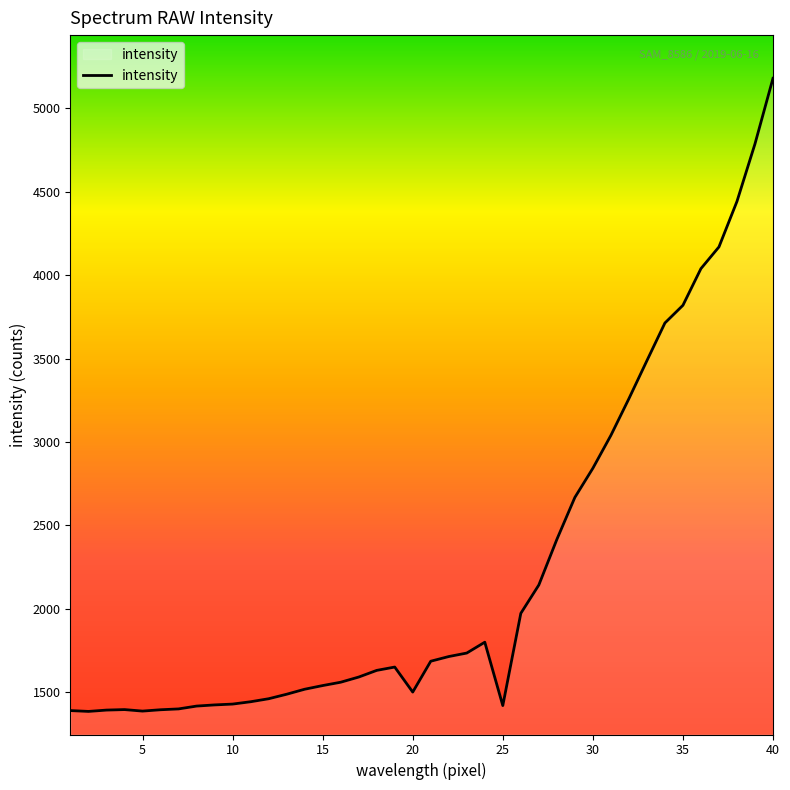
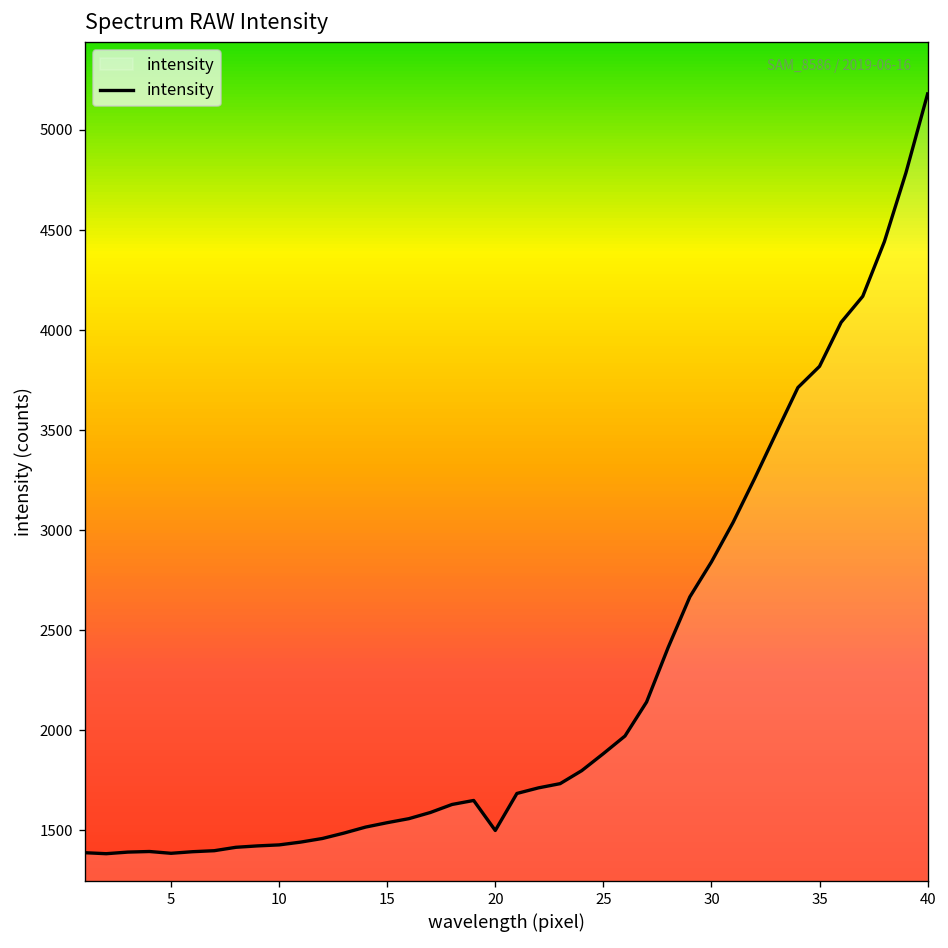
  {
    "5": 1390,
    "10": 1430,
    "15": 1540,
    "20": 1500,
-   "25": 1420,
+   "25": 1880,
    "30": 2840,
    "35": 3820
  }
